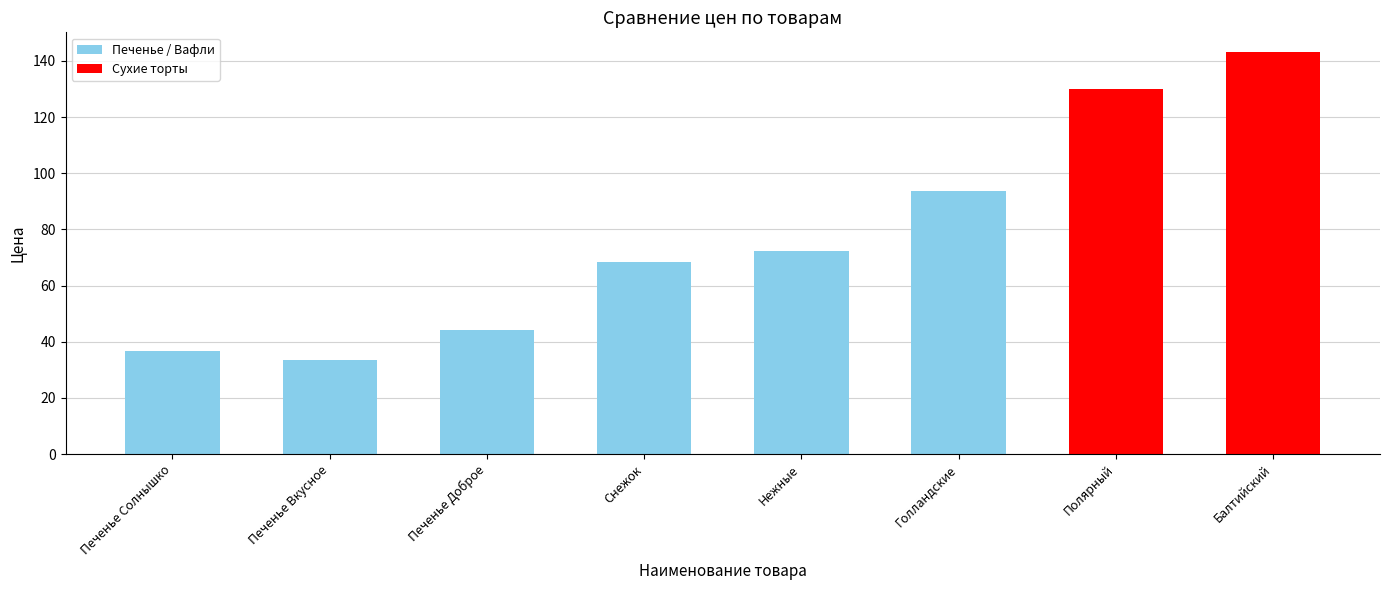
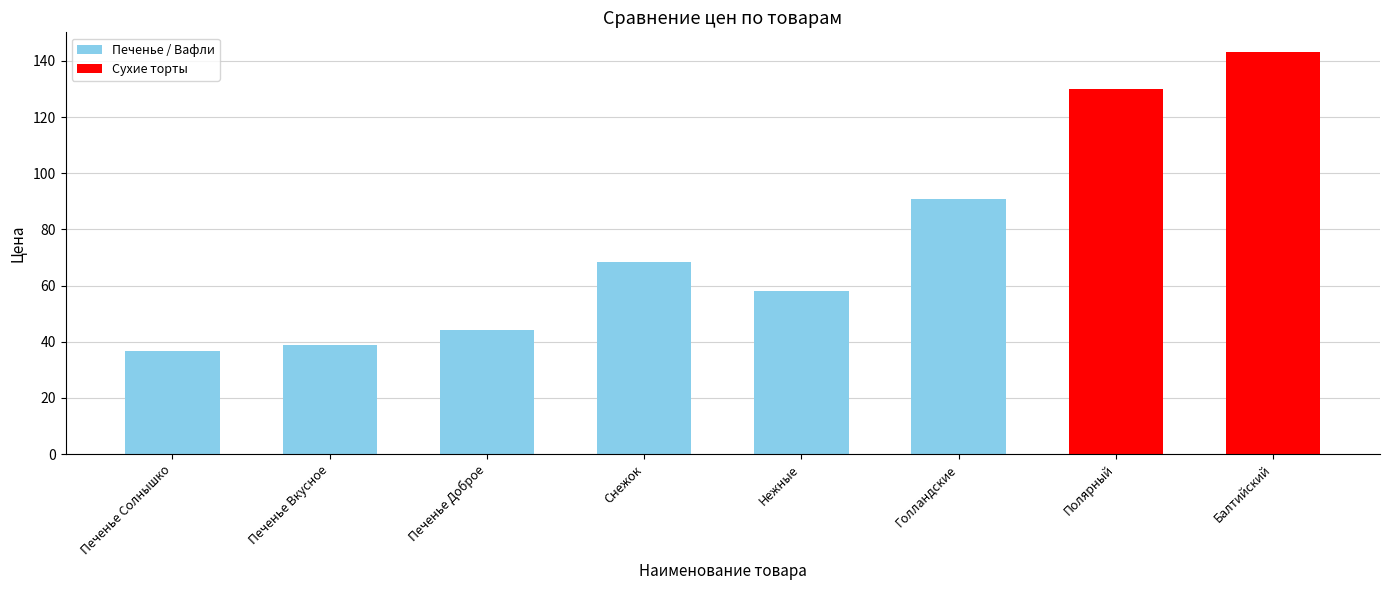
  {
    "Печенье Солнышко": 37,
-   "Печенье Вкусное": 33,
+   "Печенье Вкусное": 39,
    "Печенье Доброе": 44,
    "Снежок": 68,
-   "Нежные": 72,
-   "Голландские": 94,
+   "Нежные": 58,
+   "Голландские": 91,
    "Полярный": 130,
    "Балтийский": 143
  }
